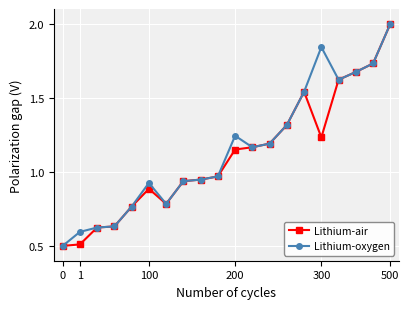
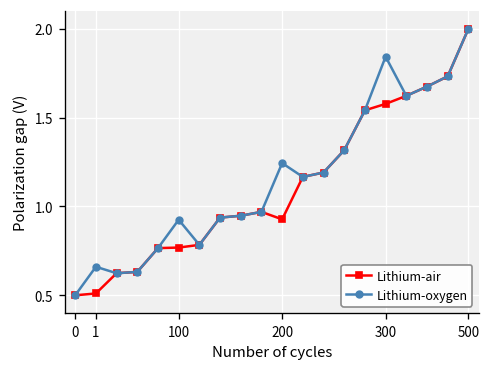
  {
    "Lithium-air": {
      "1": 0.51,
-     "100": 0.89,
-     "200": 1.15,
-     "300": 1.23
+     "100": 0.77,
+     "200": 0.93,
+     "300": 1.58
    },
    "Lithium-oxygen": {
-     "1": 0.59,
+     "1": 0.66,
      "100": 0.93,
      "200": 1.24,
      "300": 1.84
    }
  }
